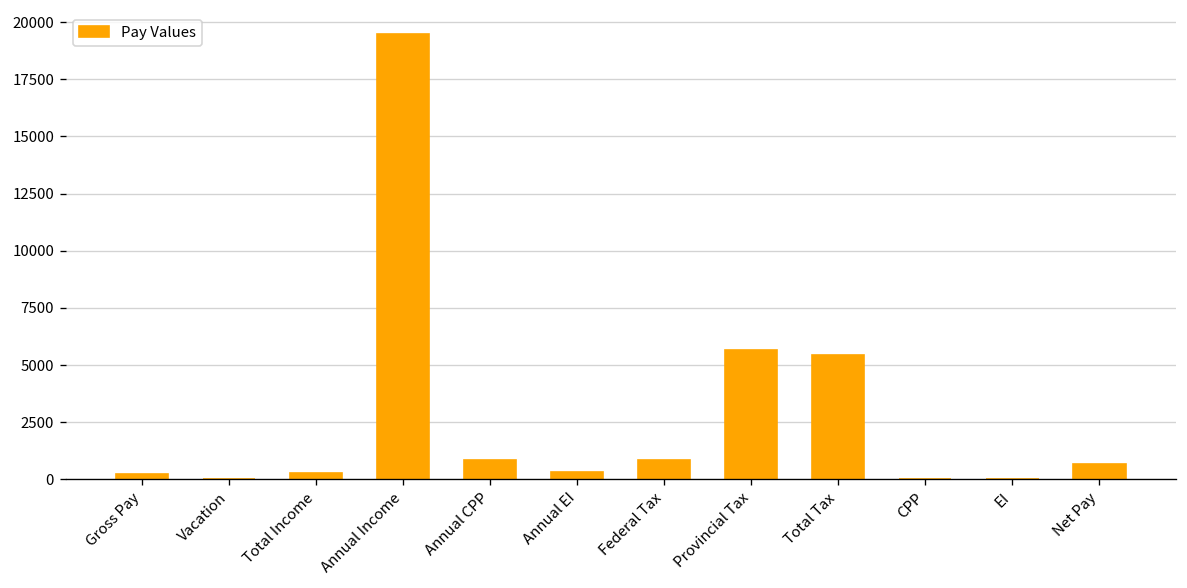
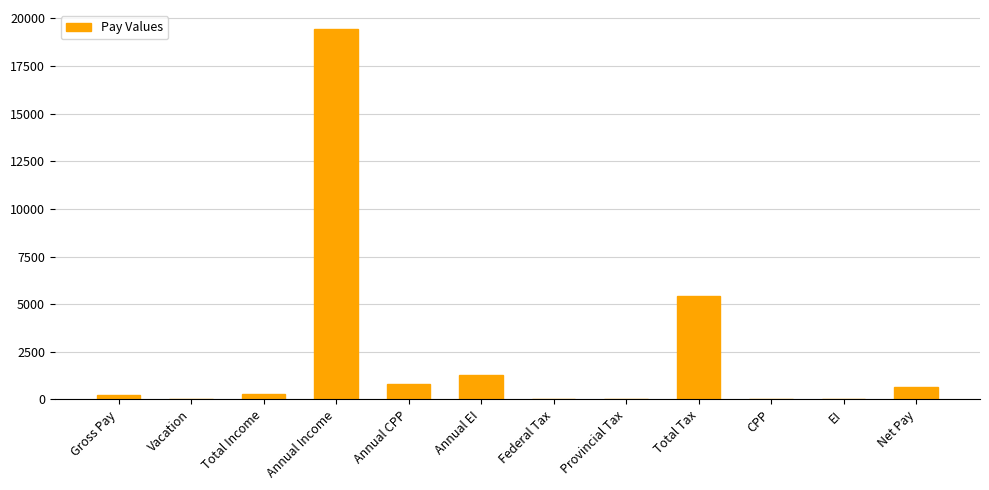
  {
    "Gross Pay": 300,
    "Total Income": 300,
    "Annual Income": 19500,
    "Annual CPP": 800,
-   "Annual EI": 300,
-   "Federal Tax": 900,
-   "Provincial Tax": 5700,
+   "Annual EI": 1300,
+   "Federal Tax": 0,
+   "Provincial Tax": 0,
    "Total Tax": 5400,
    "Net Pay": 700
  }
